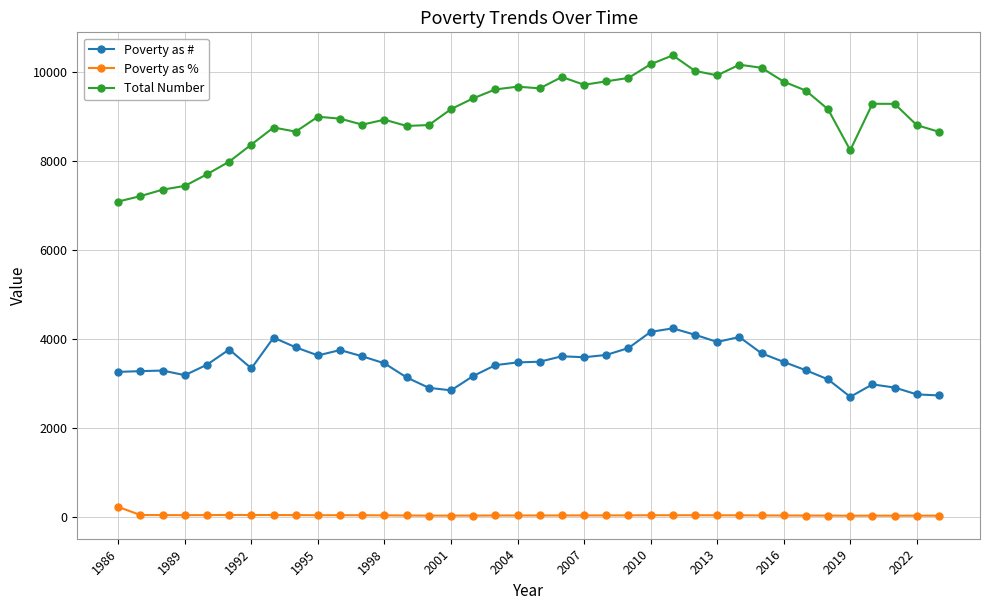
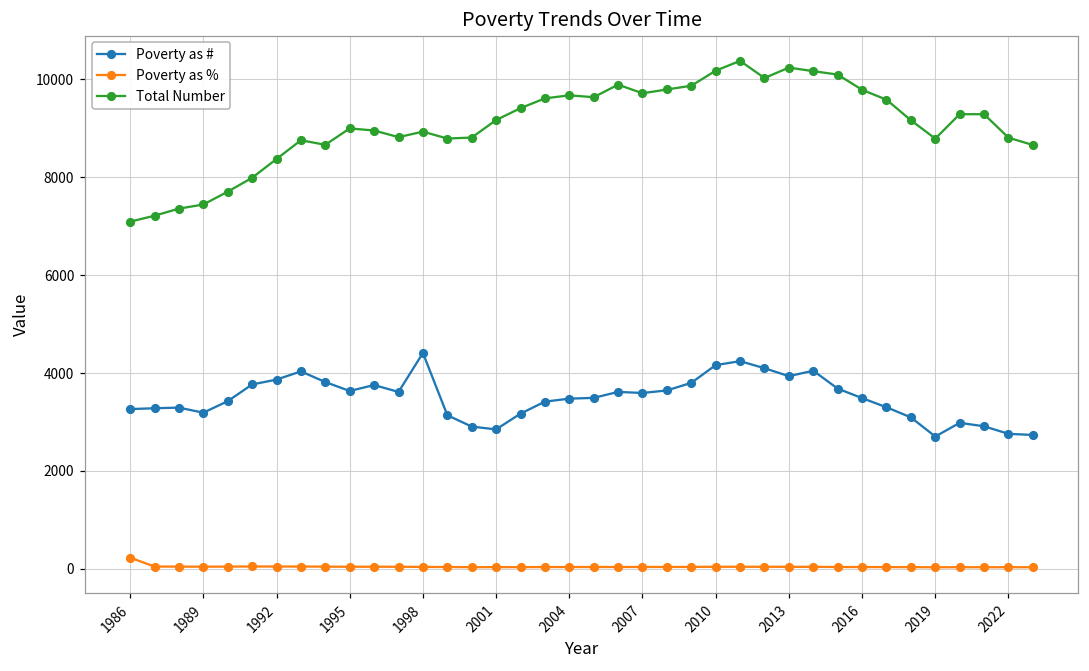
  {
    "Poverty as #": {
      "1986": 3300,
      "1989": 3200,
-     "1992": 3300,
+     "1992": 3900,
      "1995": 3600,
-     "1998": 3500,
+     "1998": 4400,
      "2001": 2800,
      "2004": 3500,
      "2007": 3600,
      "2010": 4200,
      "2013": 3900,
      "2016": 3500,
      "2019": 2700,
      "2022": 2800
    },
    "Poverty as %": {
      "1986": 200,
      "1989": 0,
      "1992": 0,
      "1995": 0,
      "1998": 0,
      "2001": 0,
      "2004": 0,
      "2007": 0,
      "2010": 0,
      "2013": 0,
      "2016": 0,
      "2019": 0,
      "2022": 0
    },
    "Total Number": {
      "1986": 7100,
      "1989": 7400,
      "1992": 8400,
      "1995": 9000,
      "1998": 8900,
      "2001": 9200,
      "2004": 9700,
      "2007": 9700,
      "2010": 10200,
-     "2013": 9900,
+     "2013": 10200,
      "2016": 9800,
-     "2019": 8200,
+     "2019": 8800,
      "2022": 8800
    }
  }
